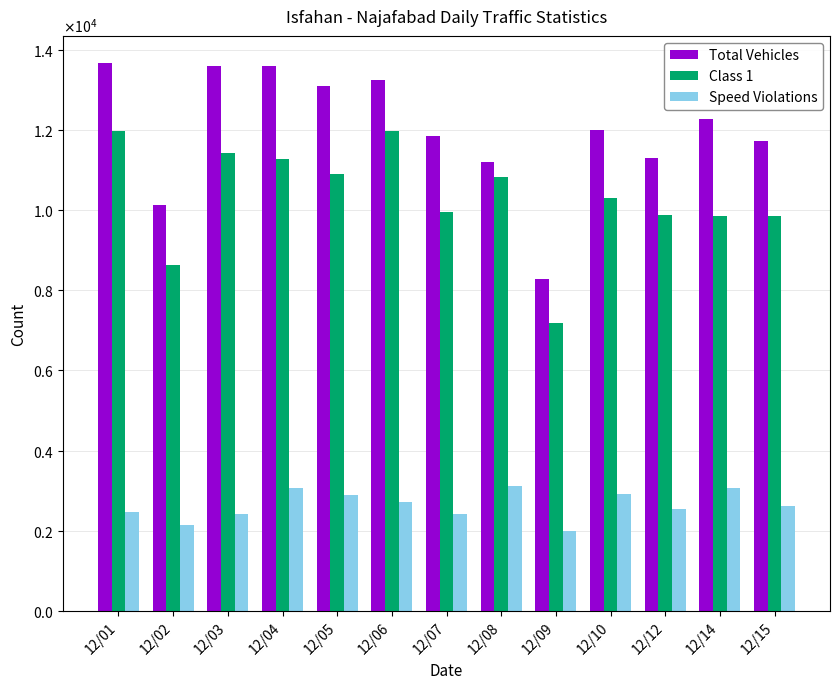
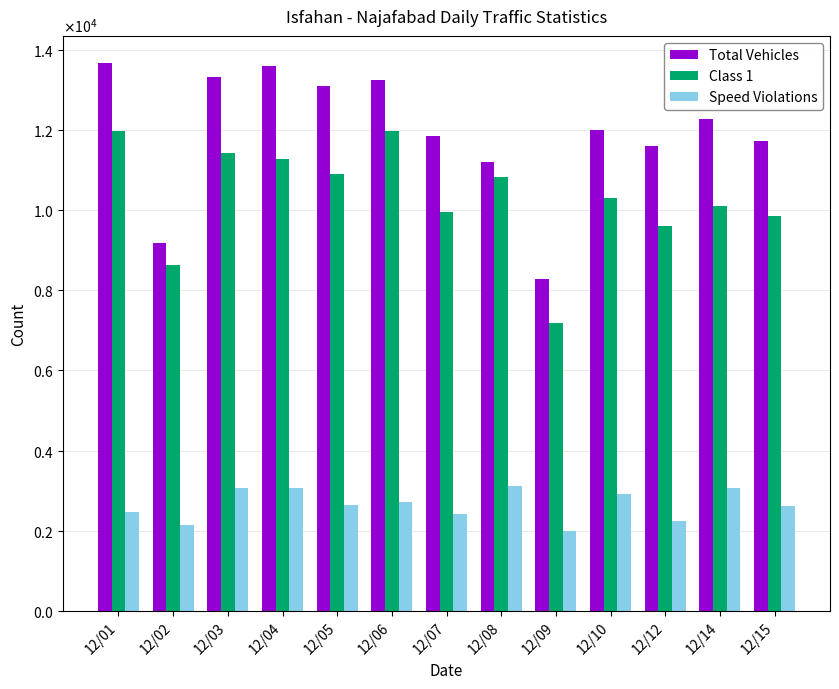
  {
    "Total Vehicles": {
      "12/01": 13700,
-     "12/02": 10100,
-     "12/03": 13600,
+     "12/02": 9200,
+     "12/03": 13300,
      "12/04": 13600,
      "12/05": 13100,
      "12/06": 13300,
      "12/07": 11800,
      "12/08": 11200,
      "12/09": 8300,
      "12/10": 12000,
-     "12/12": 11300,
+     "12/12": 11600,
      "12/14": 12300,
      "12/15": 11700
    },
    "Class 1": {
      "12/01": 12000,
      "12/02": 8600,
      "12/03": 11400,
      "12/04": 11300,
      "12/05": 10900,
      "12/06": 12000,
      "12/07": 9900,
      "12/08": 10800,
      "12/09": 7200,
      "12/10": 10300,
-     "12/12": 9900,
-     "12/14": 9900,
+     "12/12": 9600,
+     "12/14": 10100,
      "12/15": 9800
    },
    "Speed Violations": {
      "12/01": 2500,
      "12/02": 2100,
-     "12/03": 2400,
+     "12/03": 3100,
      "12/04": 3100,
-     "12/05": 2900,
+     "12/05": 2600,
      "12/06": 2700,
      "12/07": 2400,
      "12/08": 3100,
      "12/09": 2000,
      "12/10": 2900,
-     "12/12": 2500,
+     "12/12": 2200,
      "12/14": 3100,
      "12/15": 2600
    }
  }
